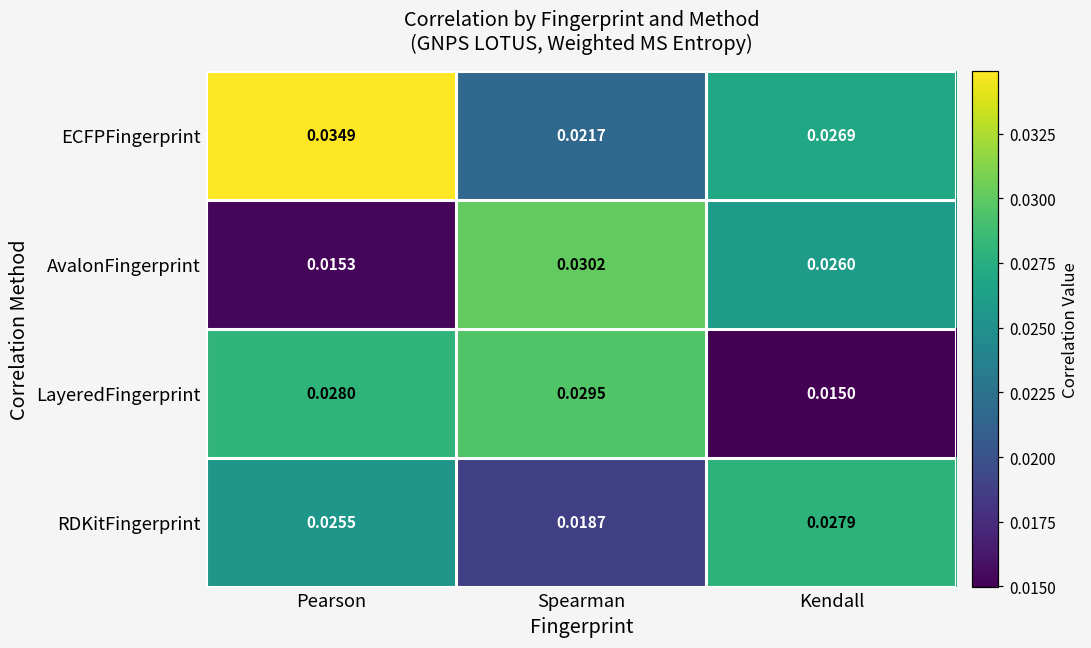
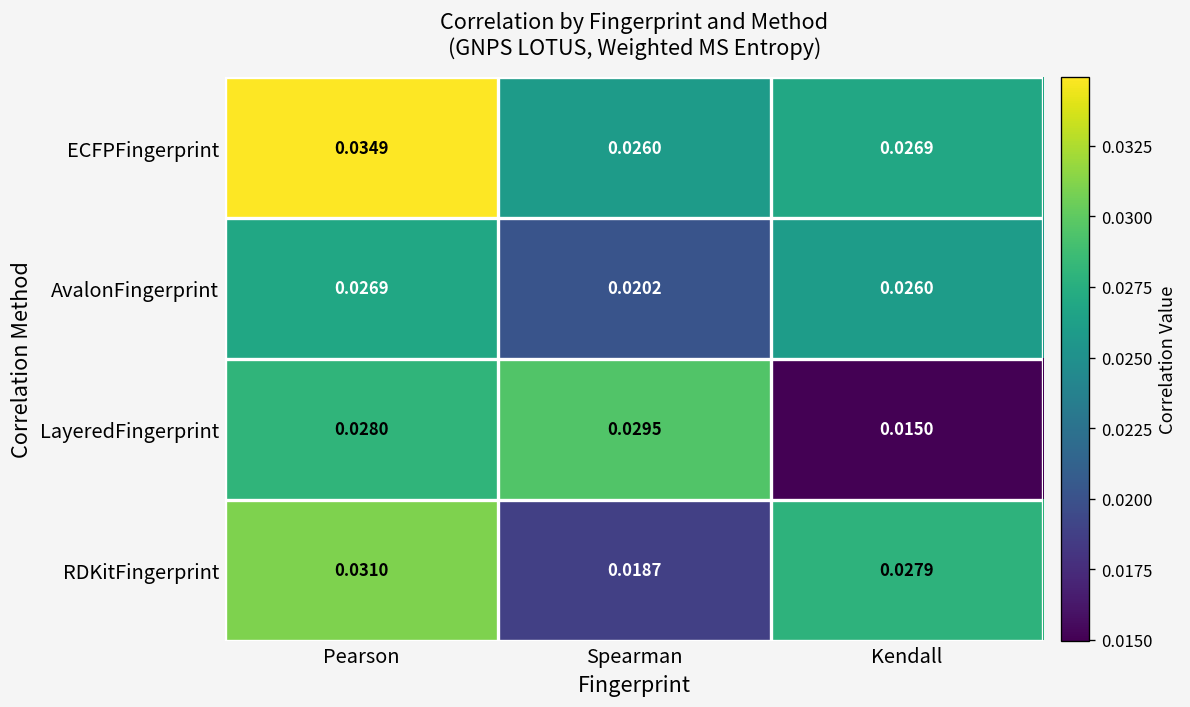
  {
    "ECFPFingerprint": {
      "Pearson": 0.0349,
-     "Spearman": 0.0217,
+     "Spearman": 0.0260,
      "Kendall": 0.0269
    },
    "AvalonFingerprint": {
-     "Pearson": 0.0153,
-     "Spearman": 0.0302,
+     "Pearson": 0.0269,
+     "Spearman": 0.0202,
      "Kendall": 0.0260
    },
    "LayeredFingerprint": {
      "Pearson": 0.0280,
      "Spearman": 0.0295,
      "Kendall": 0.0150
    },
    "RDKitFingerprint": {
-     "Pearson": 0.0255,
+     "Pearson": 0.0310,
      "Spearman": 0.0187,
      "Kendall": 0.0279
    }
  }
